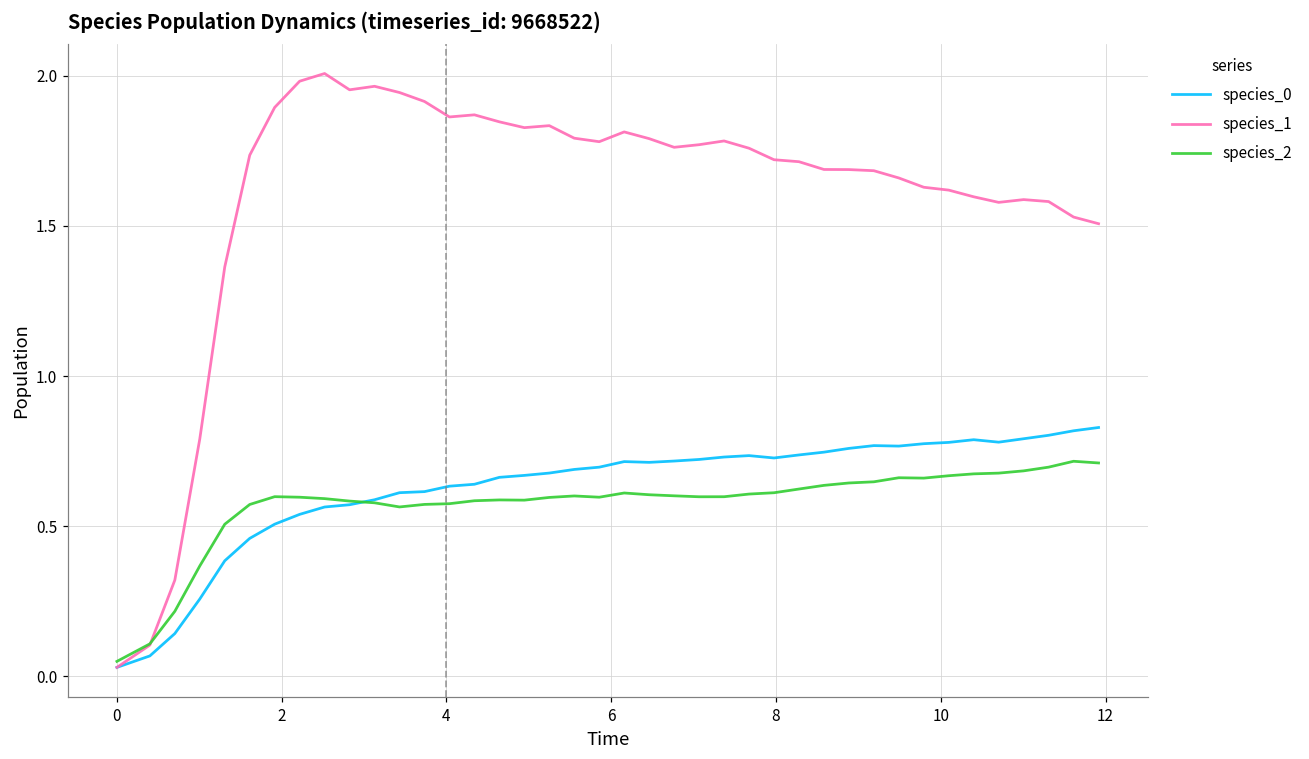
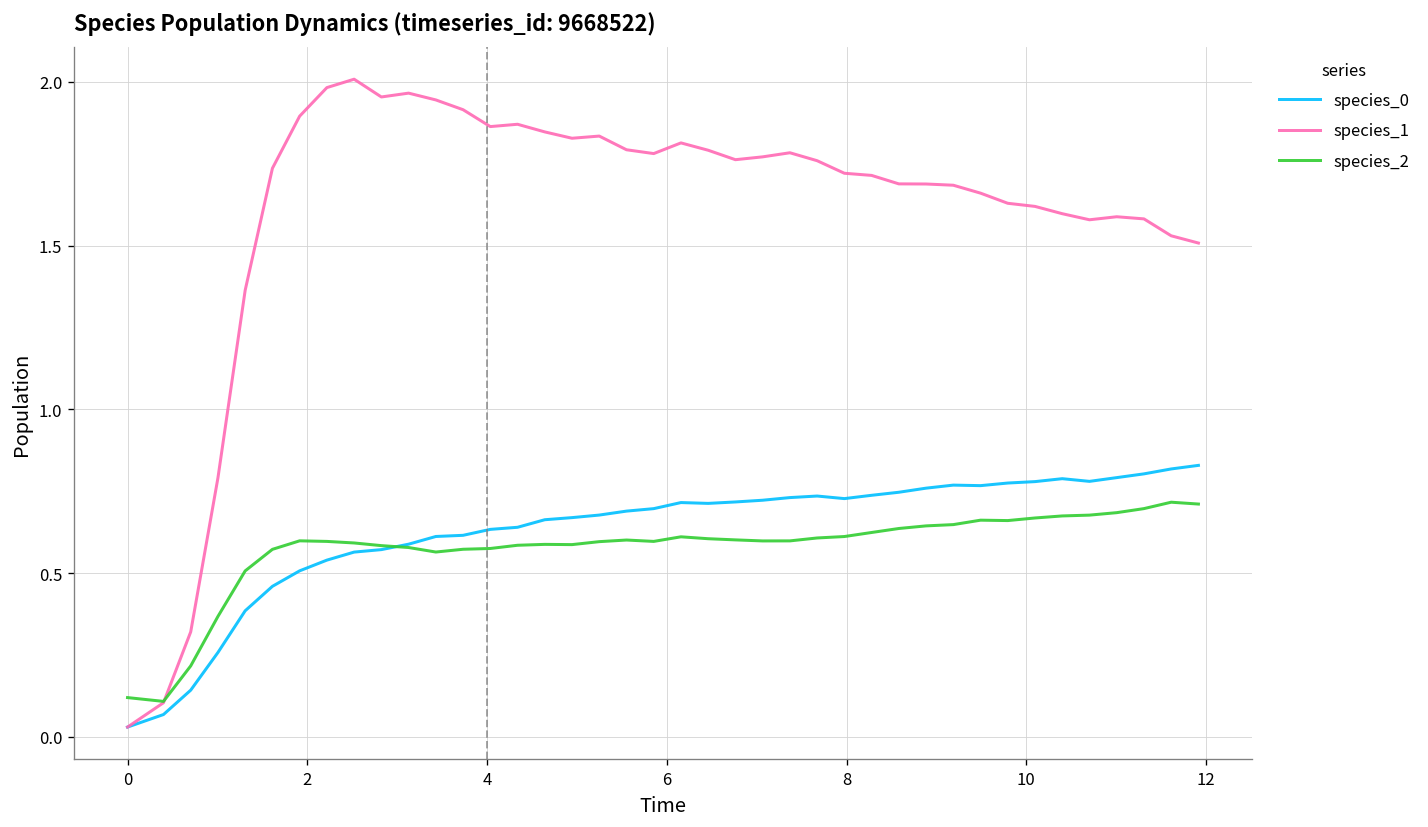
  {
    "species_2": {
-     "0": 0.05
+     "0": 0.12
    }
  }
